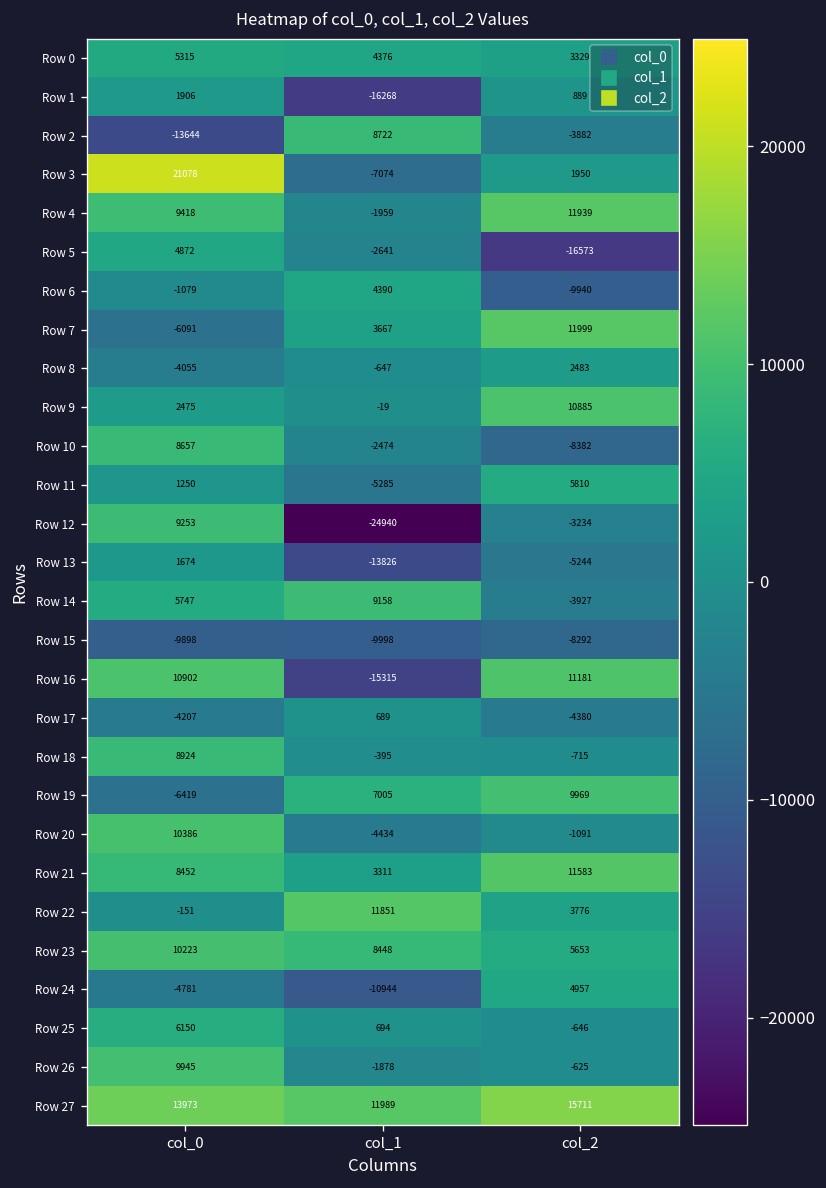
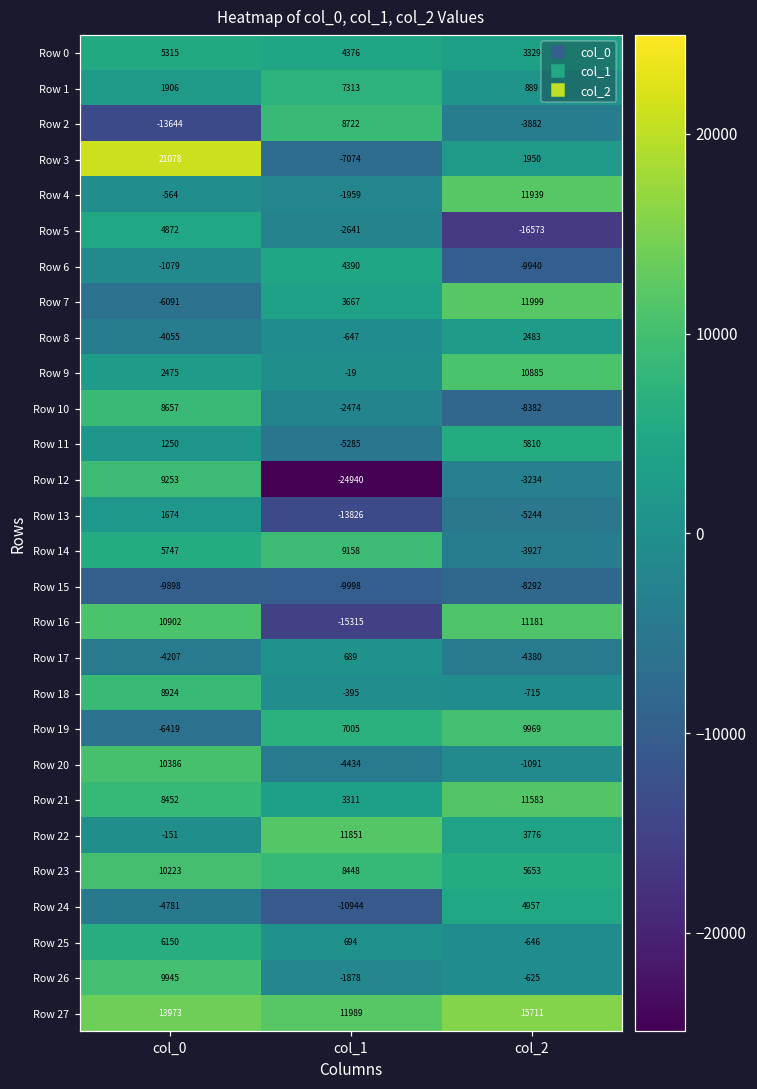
  {
    "Row 0": {
      "col_0": 5315,
      "col_1": 4376,
      "col_2": 3329
    },
    "Row 1": {
      "col_0": 1906,
-     "col_1": -16268,
+     "col_1": 7313,
      "col_2": 889
    },
    "Row 2": {
      "col_0": -13644,
      "col_1": 8722,
      "col_2": -3882
    },
    "Row 3": {
      "col_0": 21078,
      "col_1": -7074,
      "col_2": 1950
    },
    "Row 4": {
-     "col_0": 9418,
+     "col_0": -564,
      "col_1": -1959,
      "col_2": 11939
    },
    "Row 5": {
      "col_0": 4872,
      "col_1": -2641,
      "col_2": -16573
    },
    "Row 6": {
      "col_0": -1079,
      "col_1": 4390,
      "col_2": -9940
    },
    "Row 7": {
      "col_0": -6091,
      "col_1": 3667,
      "col_2": 11999
    },
    "Row 8": {
      "col_0": -4055,
      "col_1": -647,
      "col_2": 2483
    },
    "Row 9": {
      "col_0": 2475,
      "col_1": -19,
      "col_2": 10885
    },
    "Row 10": {
      "col_0": 8657,
      "col_1": -2474,
      "col_2": -8382
    },
    "Row 11": {
      "col_0": 1250,
      "col_1": -5285,
      "col_2": 5810
    },
    "Row 12": {
      "col_0": 9253,
      "col_1": -24940,
      "col_2": -3234
    },
    "Row 13": {
      "col_0": 1674,
      "col_1": -13826,
      "col_2": -5244
    },
    "Row 14": {
      "col_0": 5747,
      "col_1": 9158,
      "col_2": -3927
    },
    "Row 15": {
      "col_0": -9898,
      "col_1": -9998,
      "col_2": -8292
    },
    "Row 16": {
      "col_0": 10902,
      "col_1": -15315,
      "col_2": 11181
    },
    "Row 17": {
      "col_0": -4207,
      "col_1": 689,
      "col_2": -4380
    },
    "Row 18": {
      "col_0": 8924,
      "col_1": -395,
      "col_2": -715
    },
    "Row 19": {
      "col_0": -6419,
      "col_1": 7005,
      "col_2": 9969
    },
    "Row 20": {
      "col_0": 10386,
      "col_1": -4434,
      "col_2": -1091
    },
    "Row 21": {
      "col_0": 8452,
      "col_1": 3311,
      "col_2": 11583
    },
    "Row 22": {
      "col_0": -151,
      "col_1": 11851,
      "col_2": 3776
    },
    "Row 23": {
      "col_0": 10223,
      "col_1": 8448,
      "col_2": 5653
    },
    "Row 24": {
      "col_0": -4781,
      "col_1": -10944,
      "col_2": 4957
    },
    "Row 25": {
      "col_0": 6150,
      "col_1": 694,
      "col_2": -646
    },
    "Row 26": {
      "col_0": 9945,
      "col_1": -1878,
      "col_2": -625
    },
    "Row 27": {
      "col_0": 13973,
      "col_1": 11989,
      "col_2": 15711
    }
  }
